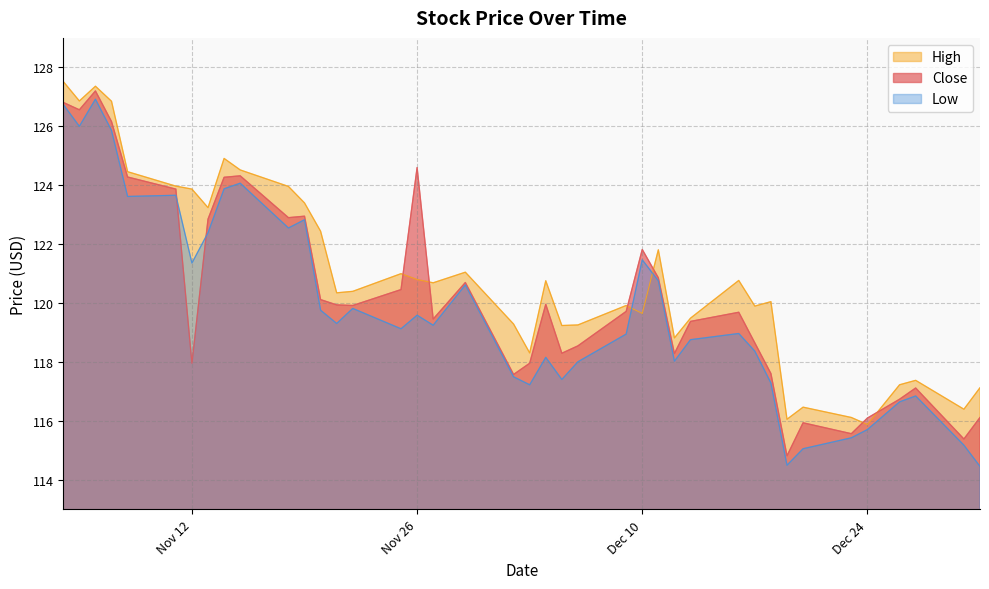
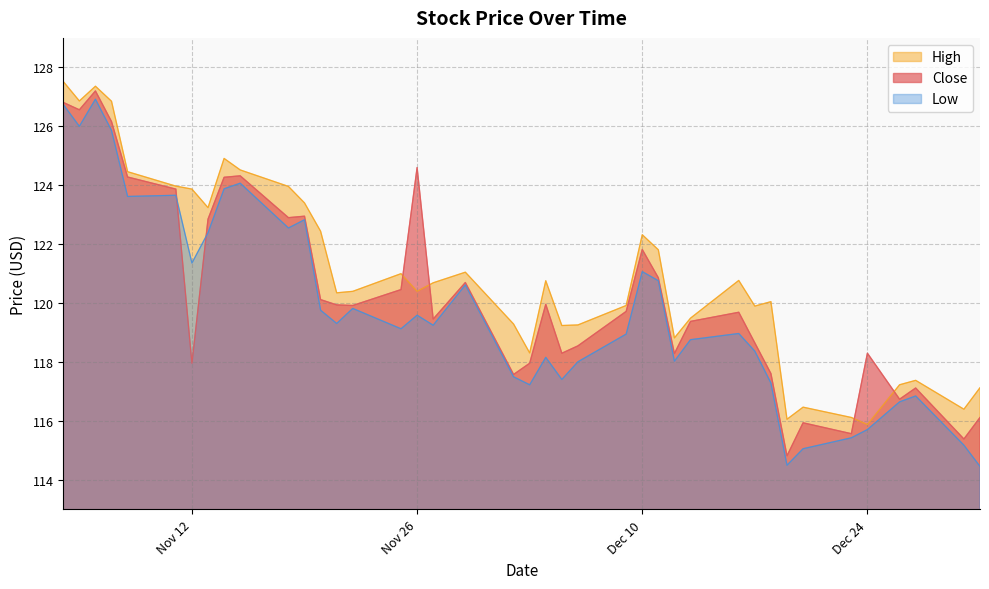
  {
    "High": {
      "Nov 12": 123.9,
-     "Nov 26": 120.8,
-     "Dec 10": 119.7,
+     "Nov 26": 120.4,
+     "Dec 10": 122.3,
      "Dec 24": 115.9
    },
    "Close": {
      "Nov 12": 118.0,
      "Nov 26": 124.6,
      "Dec 10": 121.8,
-     "Dec 24": 116.1
+     "Dec 24": 118.3
    },
    "Low": {
      "Nov 12": 121.4,
      "Nov 26": 119.6,
-     "Dec 10": 121.5,
+     "Dec 10": 121.1,
      "Dec 24": 115.7
    }
  }
